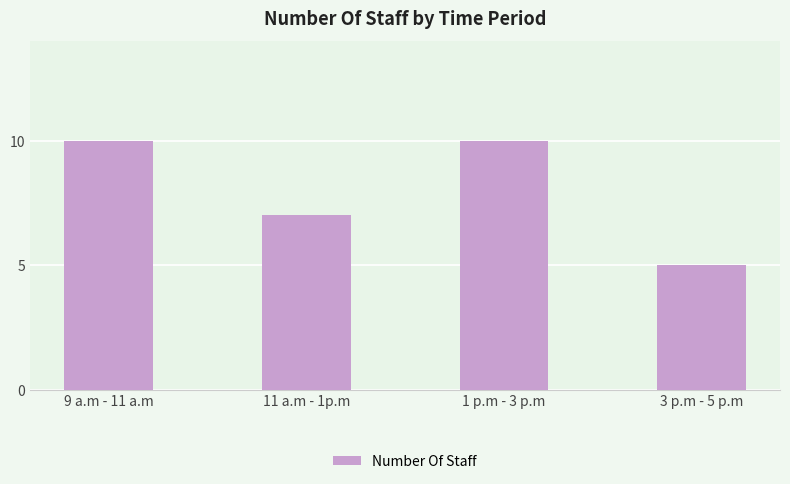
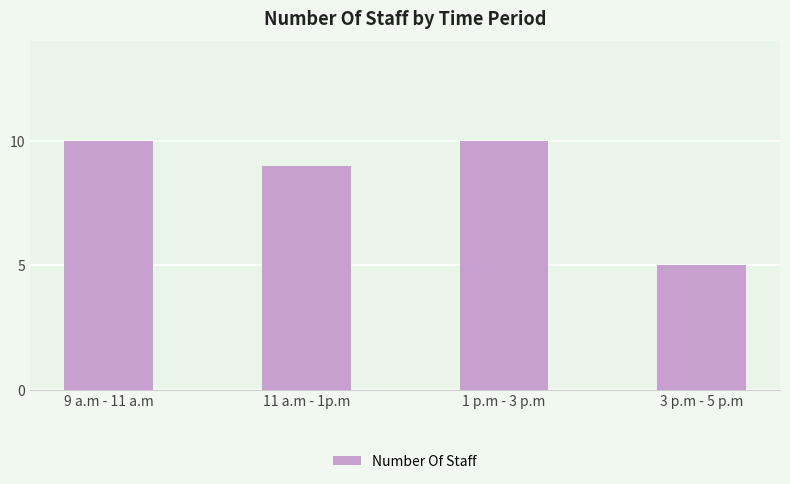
  {
    "9 a.m - 11 a.m": 10,
-   "11 a.m - 1p.m": 7,
+   "11 a.m - 1p.m": 9,
    "1 p.m - 3 p.m": 10,
    "3 p.m - 5 p.m": 5
  }
